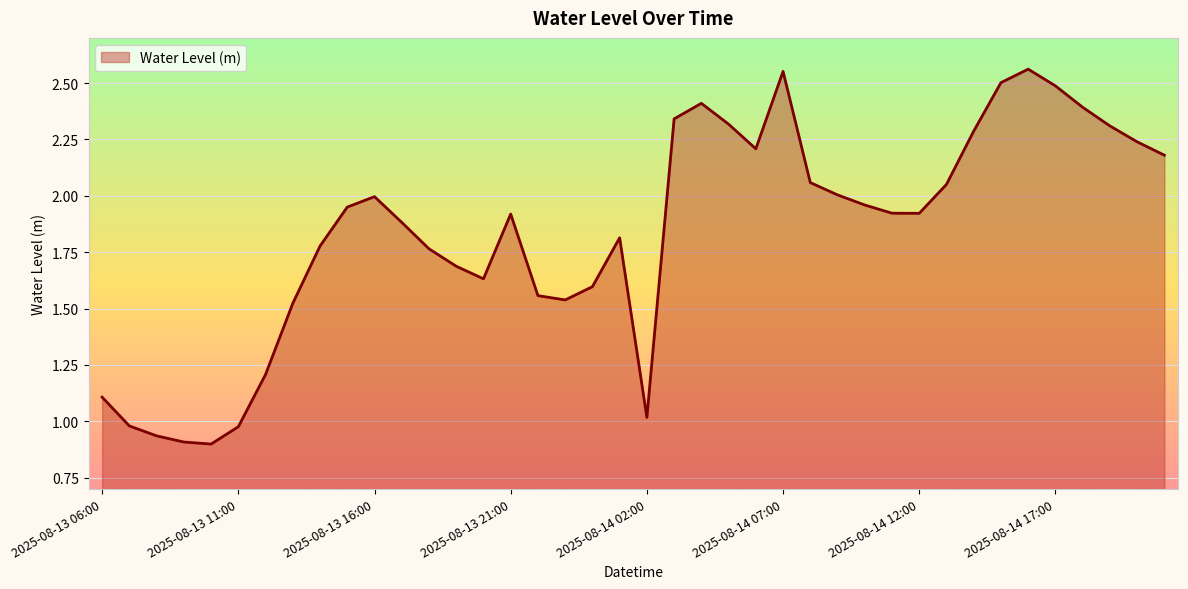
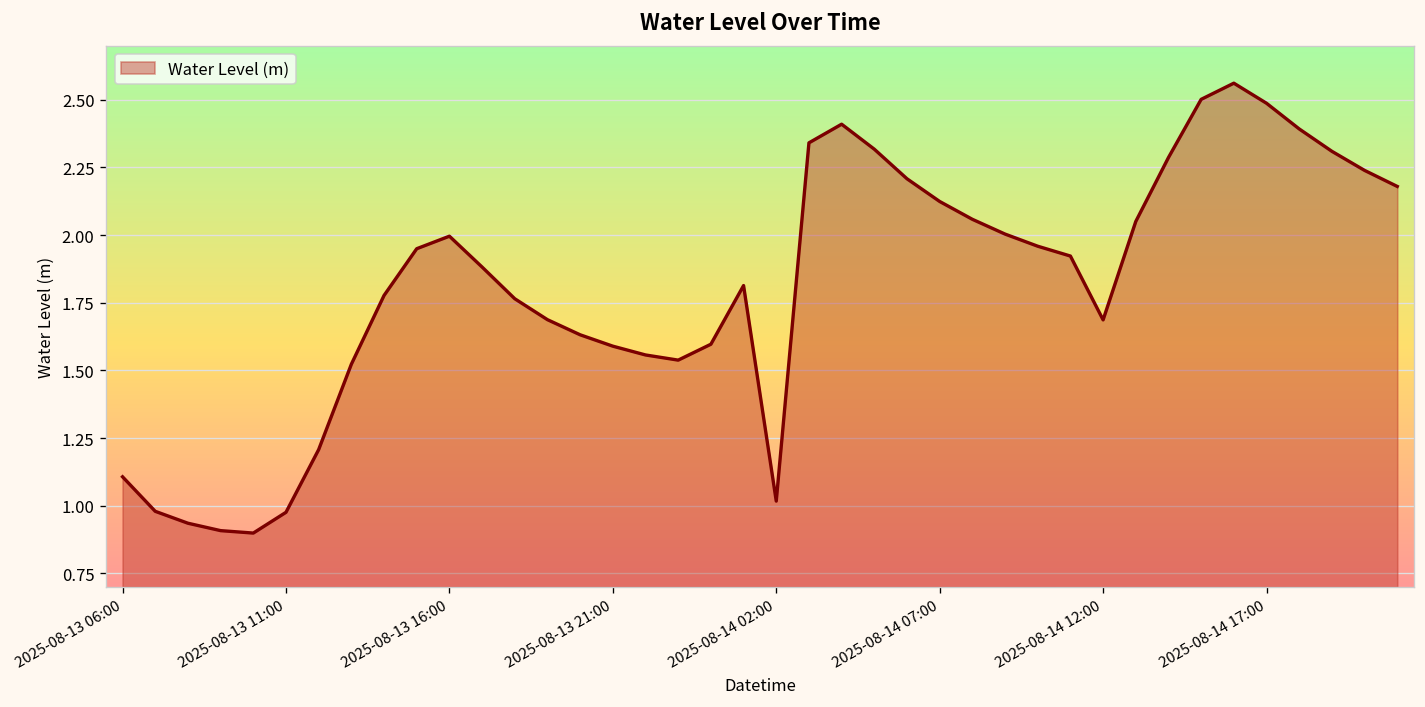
  {
    "2025-08-13 06:00": 1.11,
    "2025-08-13 11:00": 0.98,
    "2025-08-13 16:00": 2.00,
-   "2025-08-13 21:00": 1.92,
+   "2025-08-13 21:00": 1.59,
    "2025-08-14 02:00": 1.02,
-   "2025-08-14 07:00": 2.55,
-   "2025-08-14 12:00": 1.92,
+   "2025-08-14 07:00": 2.12,
+   "2025-08-14 12:00": 1.69,
    "2025-08-14 17:00": 2.49
  }
